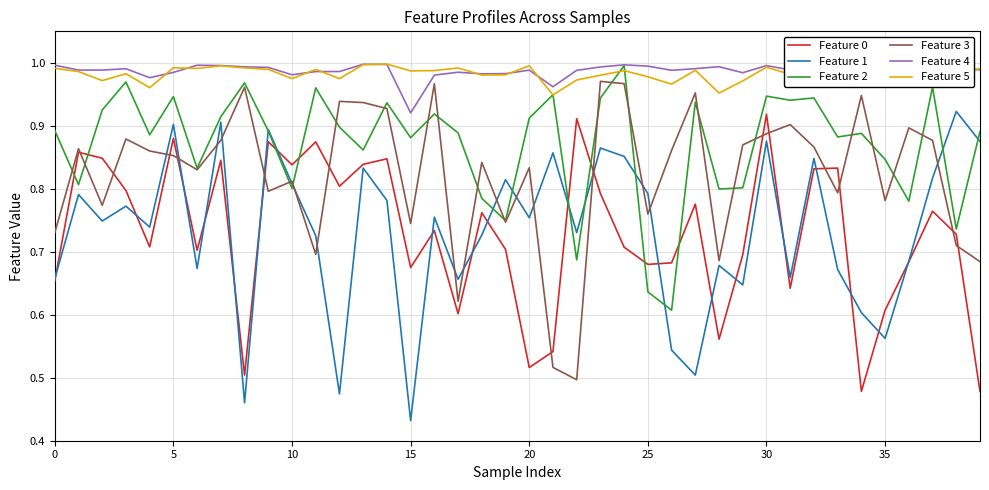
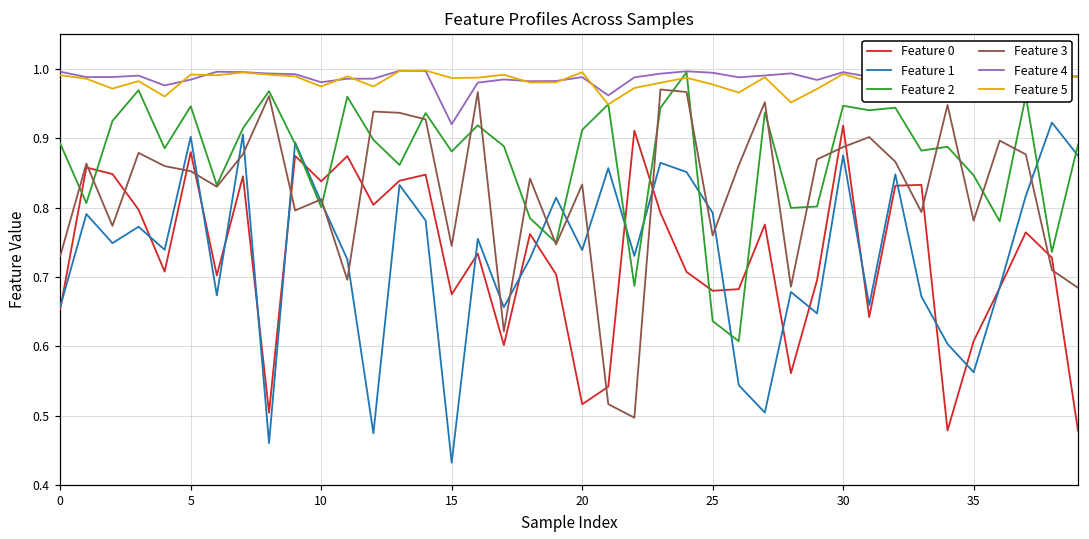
  {
    "Feature 0": {
      "5": 0.88,
      "10": 0.84,
      "15": 0.67,
      "20": 0.52,
      "25": 0.68,
      "30": 0.92,
      "35": 0.61
    },
    "Feature 1": {
      "5": 0.90,
      "15": 0.43,
-     "20": 0.75,
+     "20": 0.74,
      "25": 0.79,
      "30": 0.88,
      "35": 0.56
    },
    "Feature 2": {
      "0": 0.89,
      "5": 0.95,
      "10": 0.80,
      "15": 0.88,
      "20": 0.91,
      "25": 0.64,
      "30": 0.95,
      "35": 0.85
    },
    "Feature 3": {
      "0": 0.73,
      "5": 0.85,
      "15": 0.74,
      "20": 0.83,
      "25": 0.76,
      "30": 0.89,
      "35": 0.78
    },
    "Feature 4": {
      "0": 1.00,
      "5": 0.98,
      "10": 0.98,
      "15": 0.92,
      "20": 0.99,
      "25": 0.99
    },
    "Feature 5": {
      "0": 0.99,
      "5": 0.99,
      "10": 0.97,
      "15": 0.99,
      "20": 1.00,
      "25": 0.98
    }
  }
